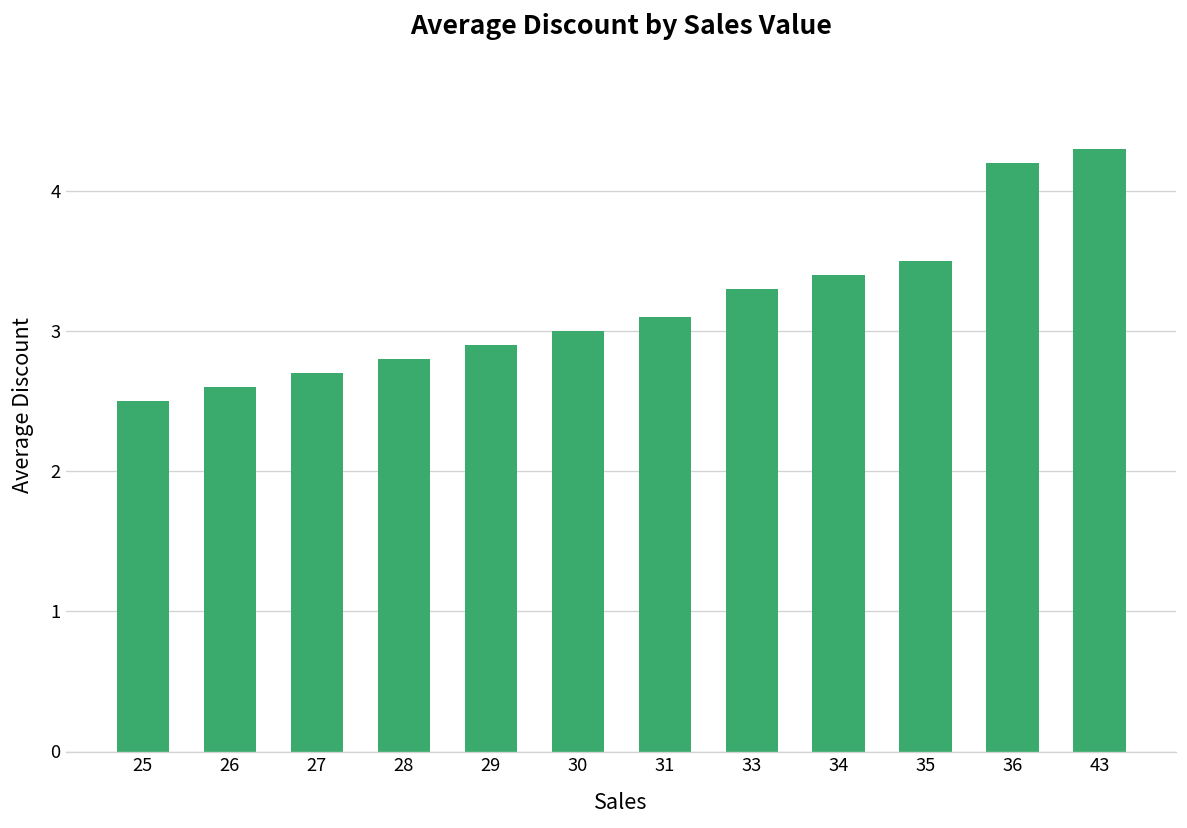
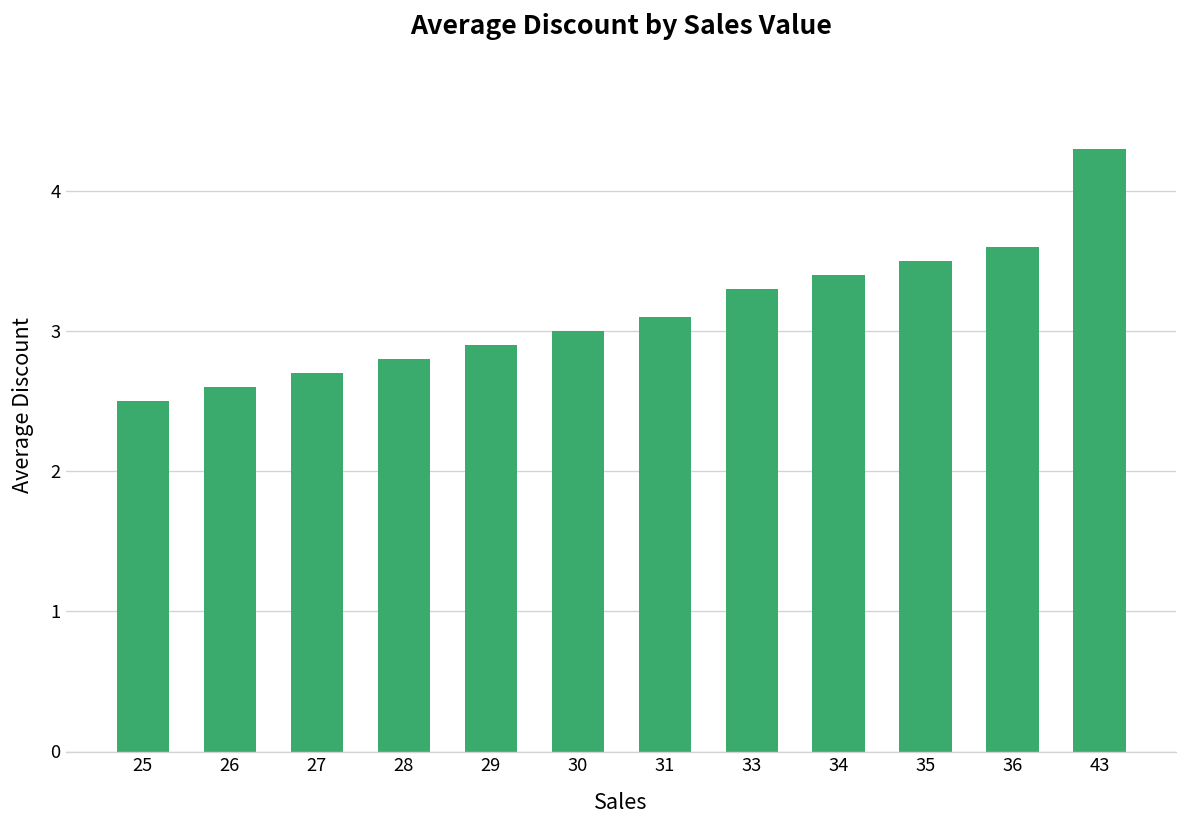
  {
    "25": 2.5,
    "26": 2.6,
    "27": 2.7,
    "28": 2.8,
    "29": 2.9,
    "30": 3.0,
    "31": 3.1,
    "33": 3.3,
    "34": 3.4,
    "35": 3.5,
-   "36": 4.2,
+   "36": 3.6,
    "43": 4.3
  }
